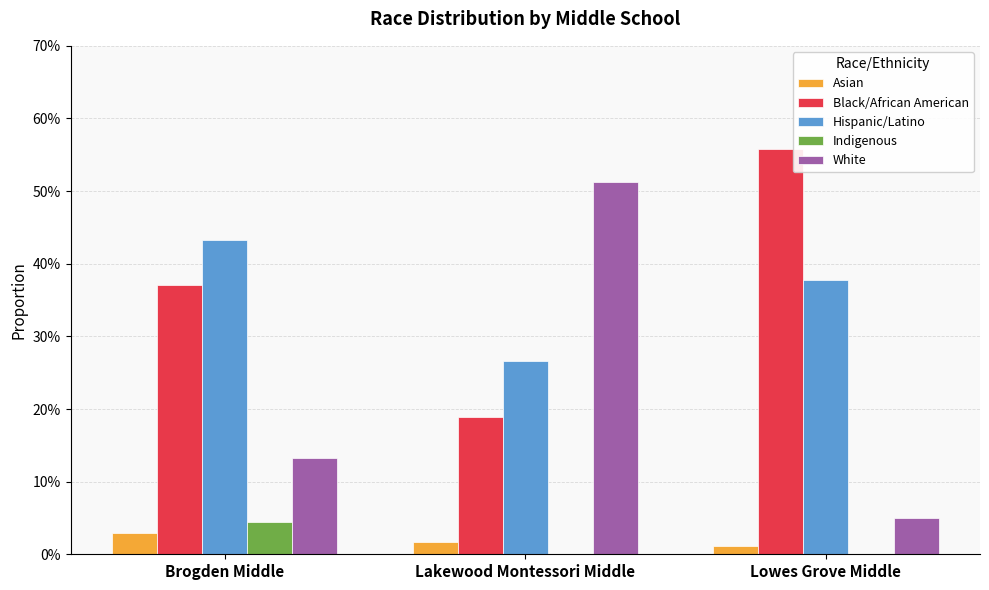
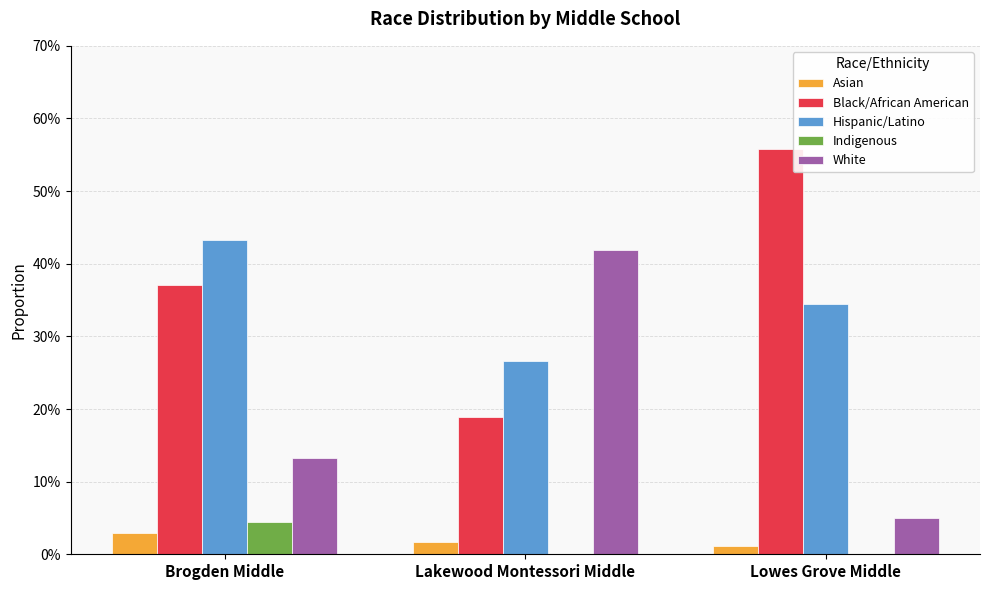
  {
    "Asian": {
      "Brogden Middle": "3%",
      "Lakewood Montessori Middle": "2%",
      "Lowes Grove Middle": "1%"
    },
    "Black/African American": {
      "Brogden Middle": "37%",
      "Lakewood Montessori Middle": "19%",
      "Lowes Grove Middle": "56%"
    },
    "Hispanic/Latino": {
      "Brogden Middle": "43%",
      "Lakewood Montessori Middle": "27%",
-     "Lowes Grove Middle": "38%"
+     "Lowes Grove Middle": "35%"
    },
    "Indigenous": {
      "Brogden Middle": "4%",
      "Lakewood Montessori Middle": "0%",
      "Lowes Grove Middle": "0%"
    },
    "White": {
      "Brogden Middle": "13%",
-     "Lakewood Montessori Middle": "51%",
+     "Lakewood Montessori Middle": "42%",
      "Lowes Grove Middle": "5%"
    }
  }
